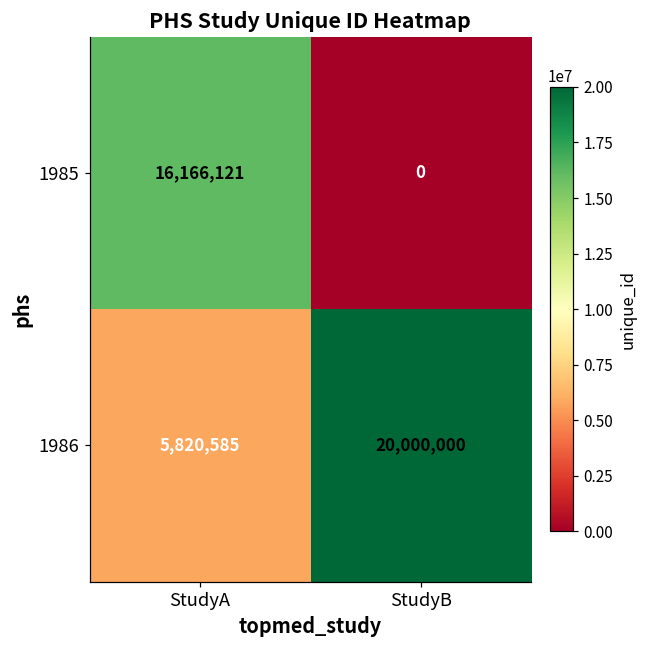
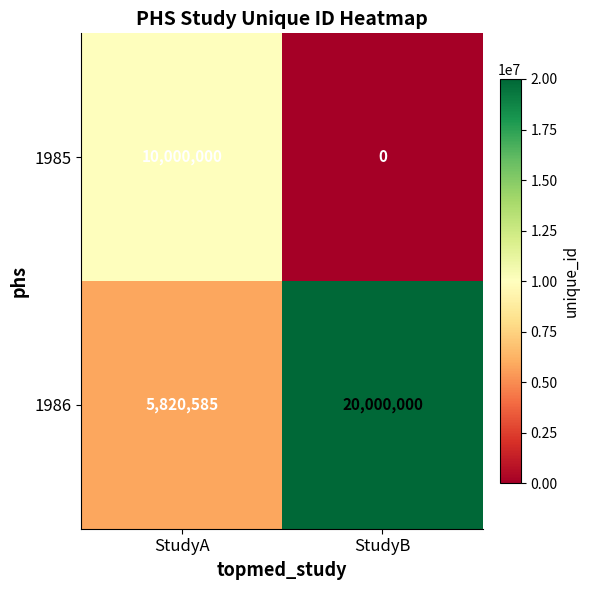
  {
    "1985": {
-     "StudyA": "16,166,121",
+     "StudyA": "10,000,000",
      "StudyB": "0"
    },
    "1986": {
      "StudyA": "5,820,585",
      "StudyB": "20,000,000"
    }
  }
